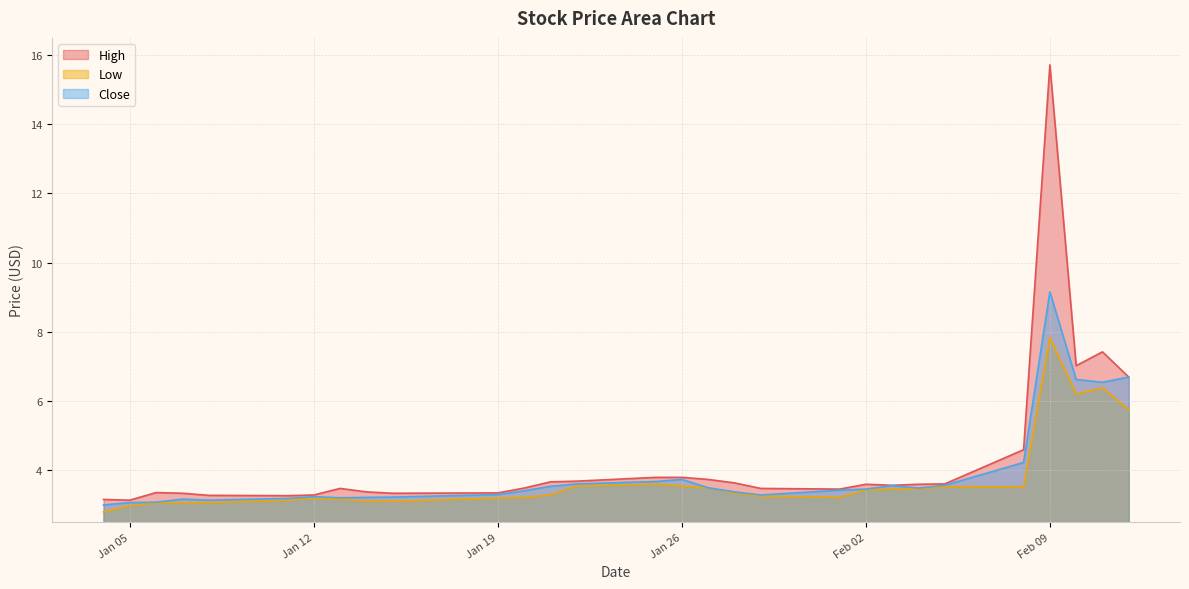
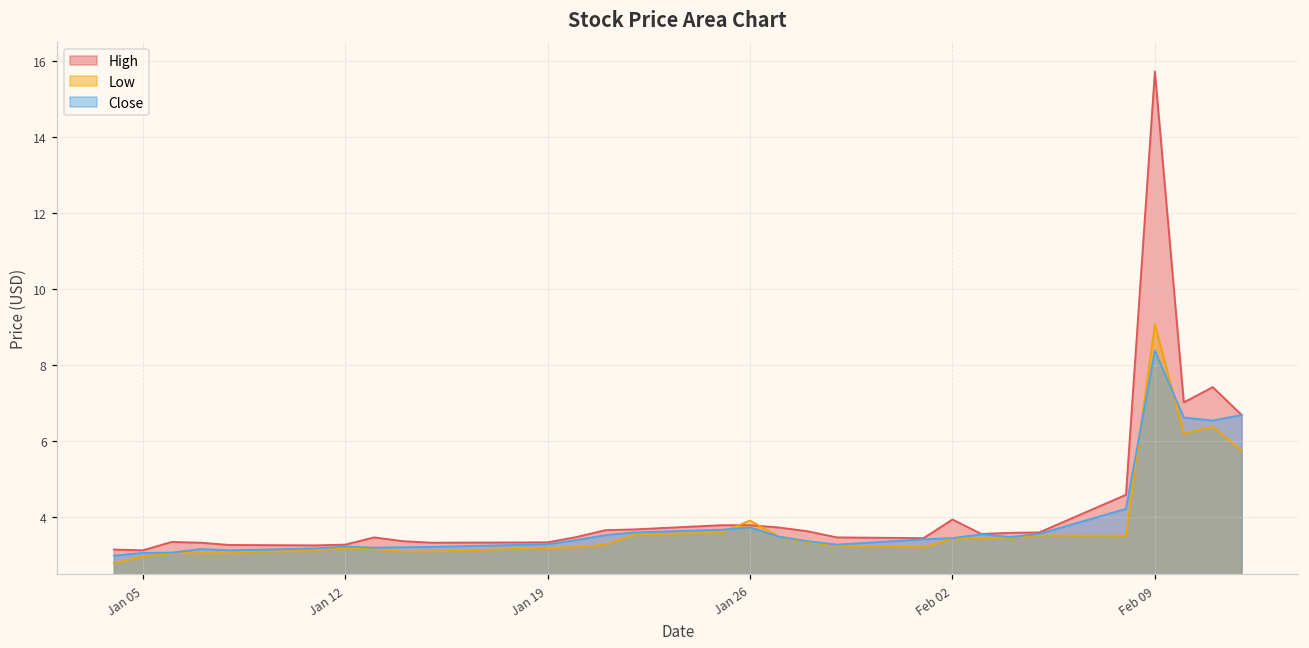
  {
    "High": {
-     "Feb 02": 3.6,
+     "Feb 02": 3.9,
      "Feb 09": 15.7
    },
    "Low": {
      "Jan 05": 3.0,
      "Jan 19": 3.2,
-     "Jan 26": 3.5,
-     "Feb 09": 7.8
+     "Jan 26": 3.9,
+     "Feb 09": 9.1
    },
    "Close": {
-     "Feb 09": 9.2
+     "Feb 09": 8.4
    }
  }
